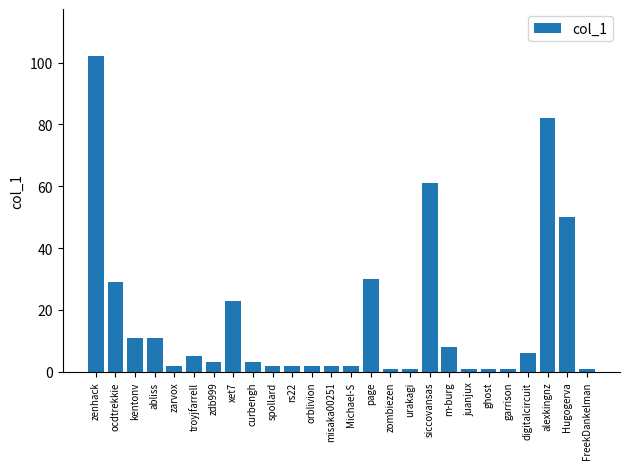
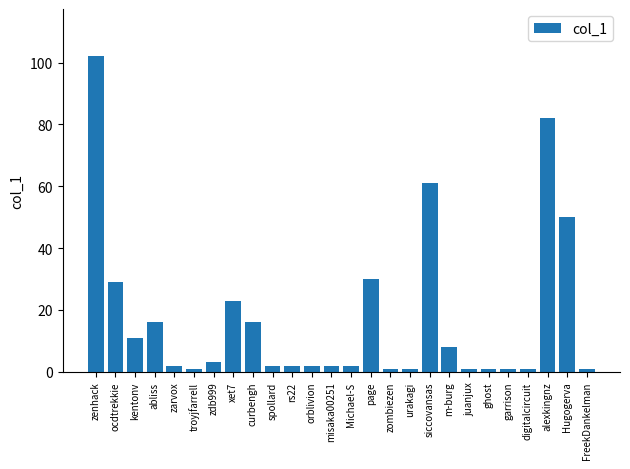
  {
    "zenhack": 102,
    "ocdtrekkie": 29,
    "kentonv": 11,
-   "abliss": 11,
+   "abliss": 16,
    "zarvox": 2,
-   "troyjfarrell": 5,
+   "troyjfarrell": 1,
    "zdb999": 3,
    "xet7": 23,
-   "curbengh": 3,
+   "curbengh": 16,
    "spollard": 2,
    "rs22": 2,
    "orblivion": 2,
    "misaka00251": 2,
    "Michael-S": 2,
    "page": 30,
    "zombiezen": 1,
    "urakagi": 1,
    "siccovansas": 61,
    "m-burg": 8,
    "juanjux": 1,
    "ghost": 1,
    "garrison": 1,
-   "digitalcircuit": 6,
+   "digitalcircuit": 1,
    "alexkingnz": 82,
    "Hugogerva": 50,
    "FreekDankelman": 1
  }
